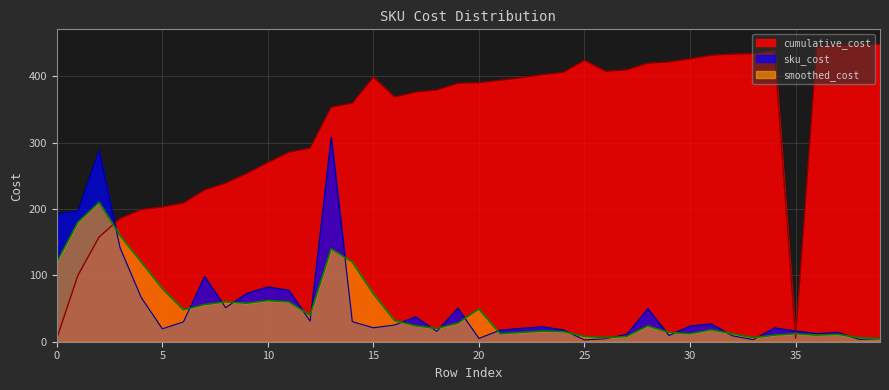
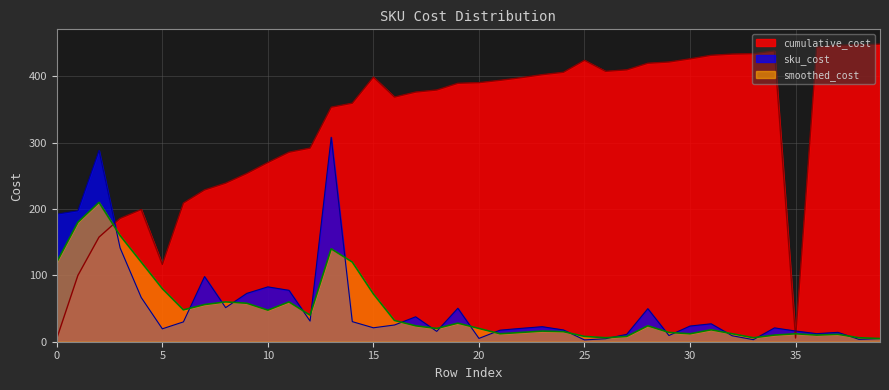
  {
    "cumulative_cost": {
      "0": 0,
-     "5": 200,
+     "5": 120,
      "10": 270,
      "15": 400,
      "20": 390,
      "25": 420,
      "30": 430,
      "35": 10
    },
    "sku_cost": {
      "0": 190,
      "5": 20,
      "10": 80,
      "15": 20,
      "20": 10,
      "25": 0,
      "30": 20,
      "35": 20
    },
    "smoothed_cost": {
      "0": 120,
      "5": 80,
-     "10": 60,
+     "10": 50,
      "15": 70,
-     "20": 50,
+     "20": 20,
      "25": 10,
      "30": 10,
      "35": 10
    }
  }
